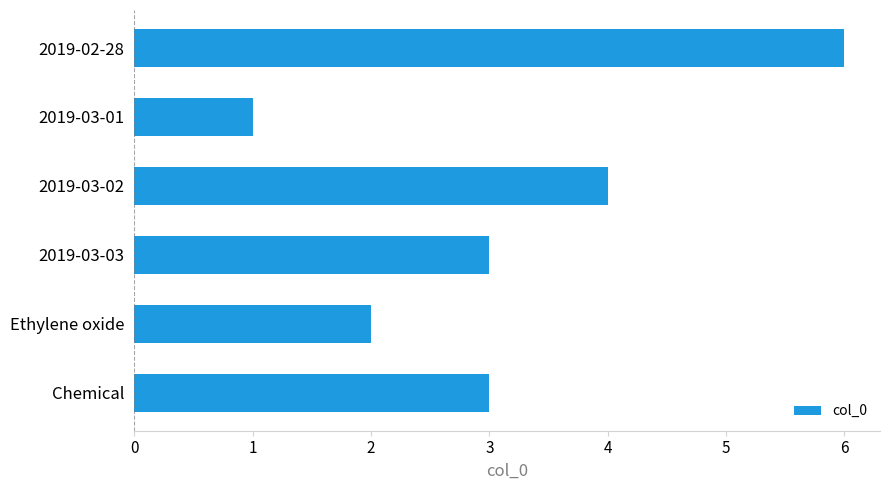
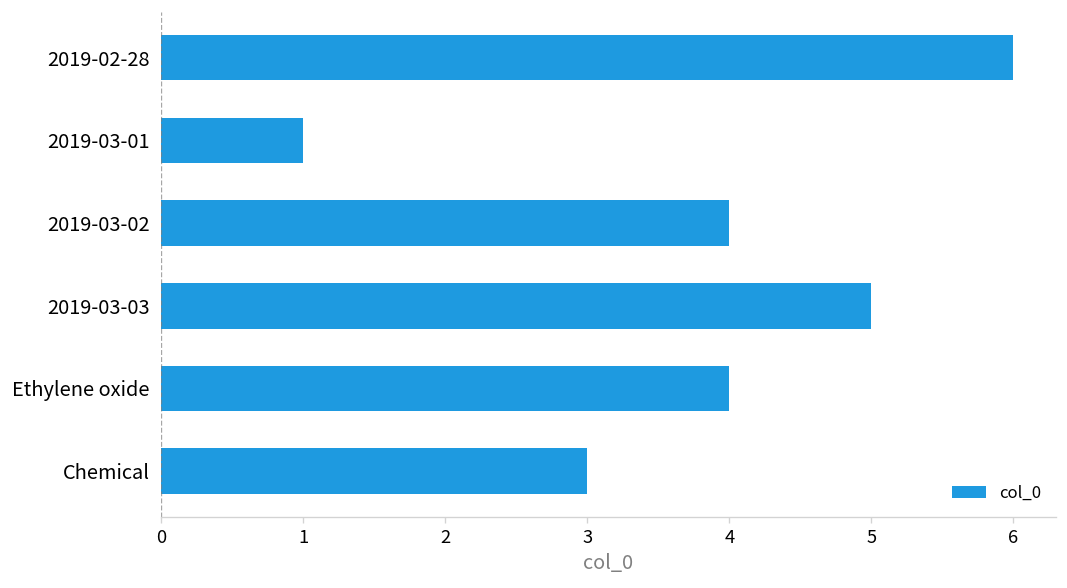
  {
    "2019-02-28": 6,
    "2019-03-01": 1,
    "2019-03-02": 4,
-   "2019-03-03": 3,
-   "Ethylene oxide": 2,
+   "2019-03-03": 5,
+   "Ethylene oxide": 4,
    "Chemical": 3
  }
